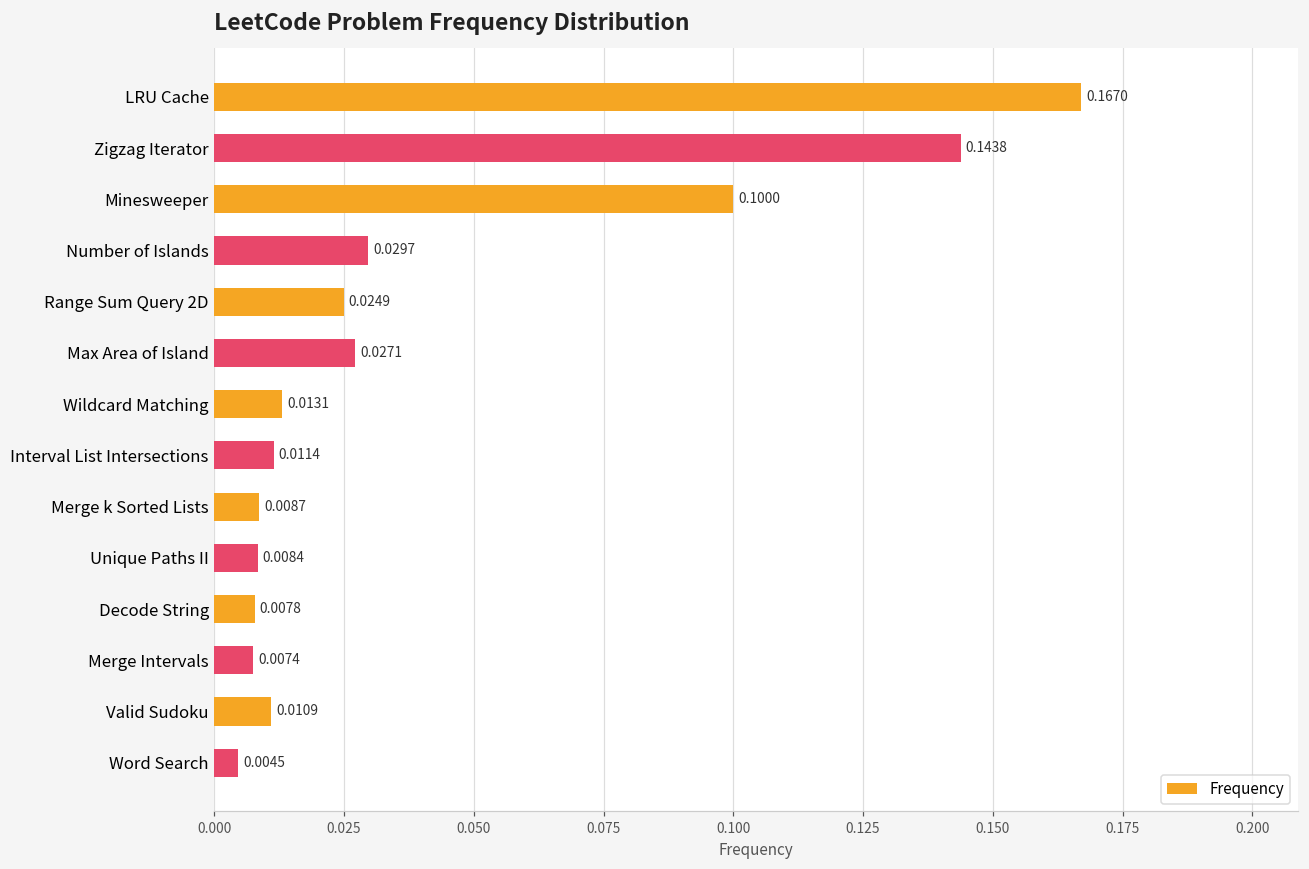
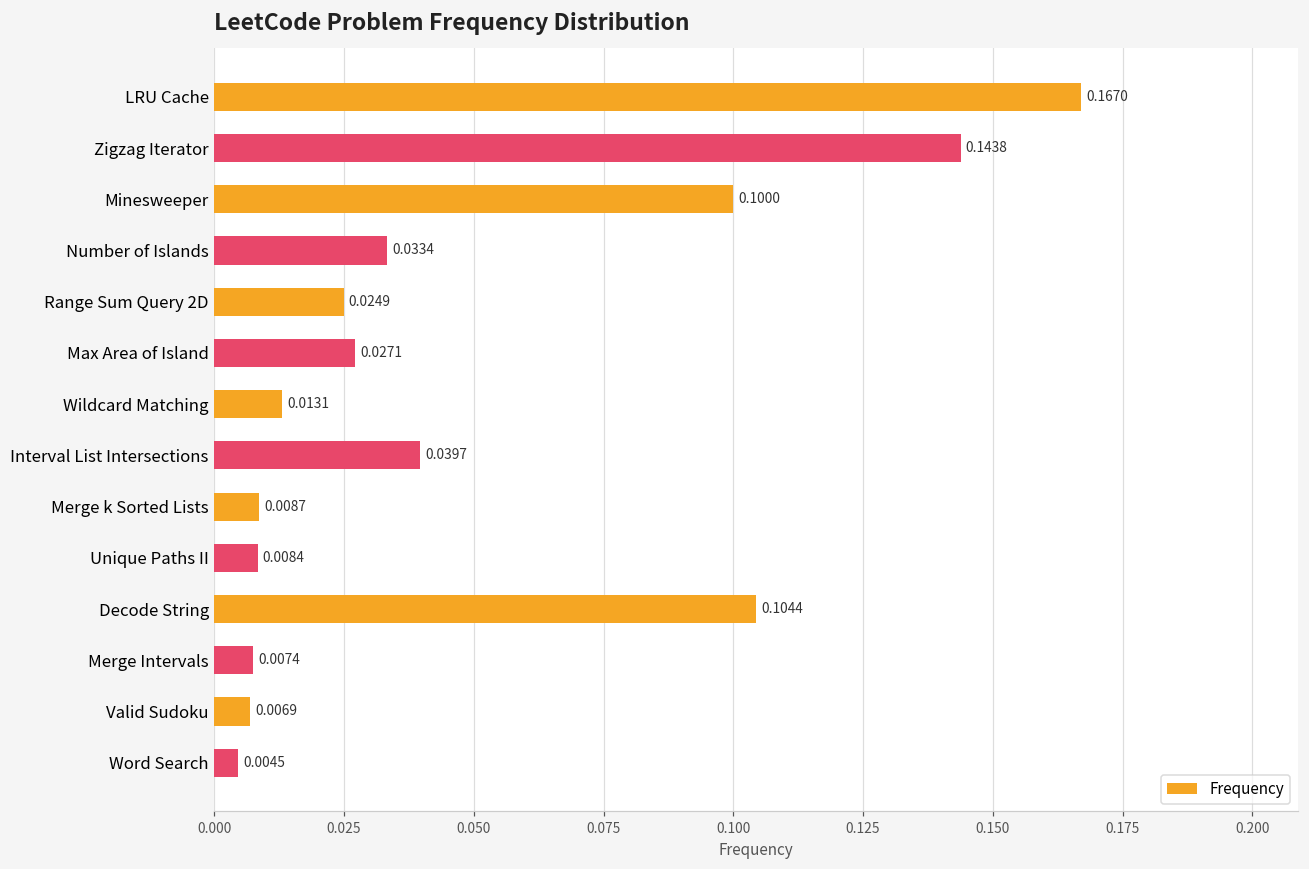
  {
    "LRU Cache": 0.1670,
    "Zigzag Iterator": 0.1438,
    "Minesweeper": 0.1000,
-   "Number of Islands": 0.0297,
+   "Number of Islands": 0.0334,
    "Range Sum Query 2D": 0.0249,
    "Max Area of Island": 0.0271,
    "Wildcard Matching": 0.0131,
-   "Interval List Intersections": 0.0114,
+   "Interval List Intersections": 0.0397,
    "Merge k Sorted Lists": 0.0087,
    "Unique Paths II": 0.0084,
-   "Decode String": 0.0078,
+   "Decode String": 0.1044,
    "Merge Intervals": 0.0074,
-   "Valid Sudoku": 0.0109,
+   "Valid Sudoku": 0.0069,
    "Word Search": 0.0045
  }
